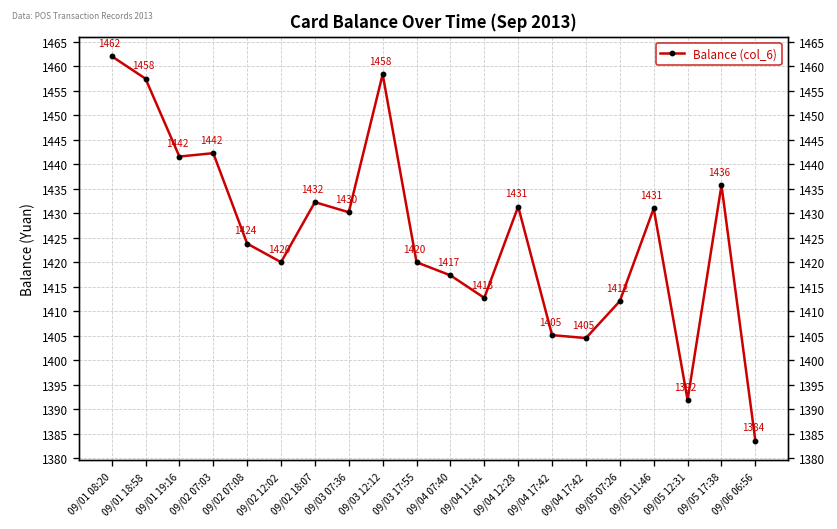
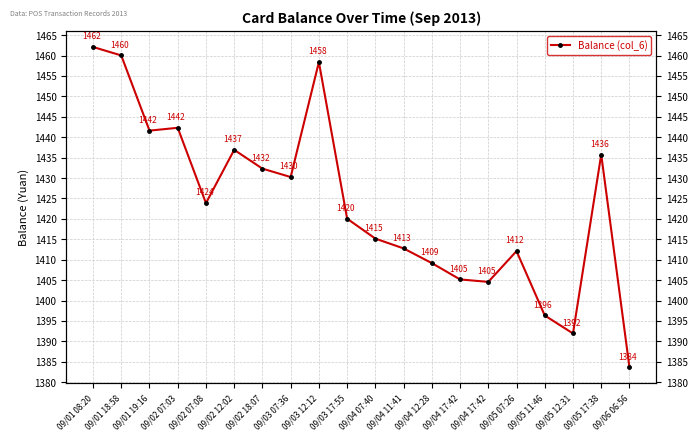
  {
    "09/01 08:20": 1462,
-   "09/01 18:58": 1458,
+   "09/01 18:58": 1460,
    "09/01 19:16": 1442,
    "09/02 07:03": 1442,
    "09/02 07:08": 1424,
-   "09/02 12:02": 1420,
+   "09/02 12:02": 1437,
    "09/02 18:07": 1432,
    "09/03 07:36": 1430,
    "09/03 12:12": 1458,
    "09/03 17:55": 1420,
-   "09/04 07:40": 1417,
+   "09/04 07:40": 1415,
    "09/04 11:41": 1413,
-   "09/04 12:28": 1431,
+   "09/04 12:28": 1409,
    "09/05 07:26": 1412,
-   "09/05 11:46": 1431,
+   "09/05 11:46": 1396,
    "09/05 12:31": 1392,
    "09/05 17:38": 1436,
    "09/06 06:56": 1384
  }
